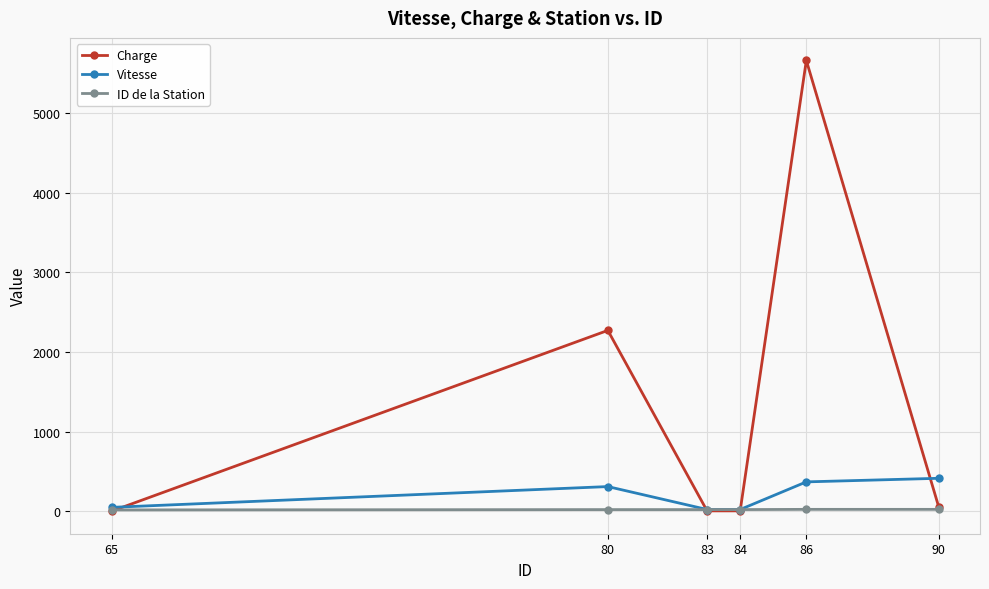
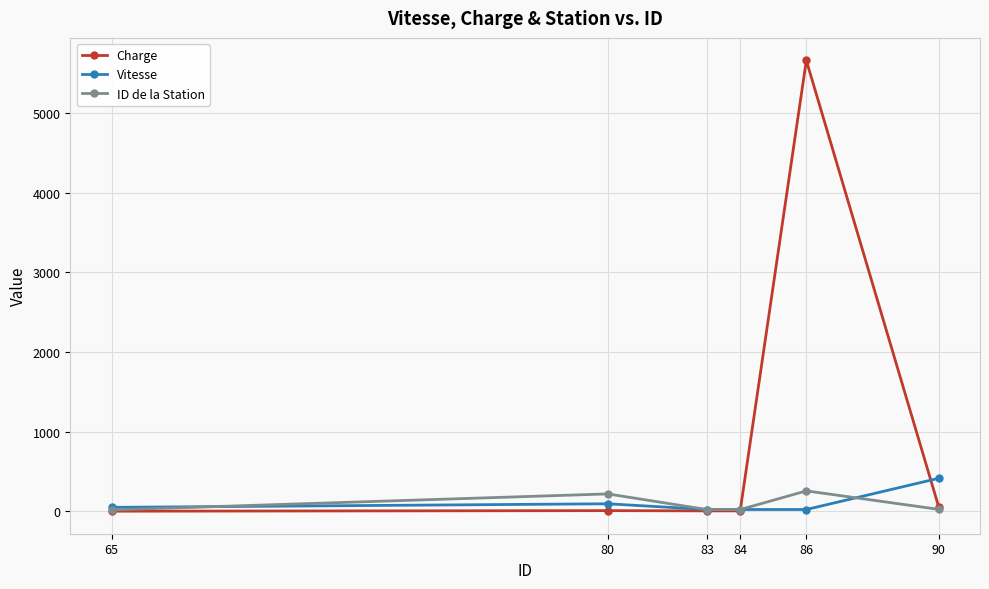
  {
    "Charge": {
-     "80": 2300,
+     "80": 0,
      "86": 5700,
      "90": 100
    },
    "Vitesse": {
-     "80": 300,
-     "86": 400,
+     "80": 100,
+     "86": 0,
      "90": 400
    },
    "ID de la Station": {
-     "80": 0,
-     "86": 0,
+     "80": 200,
+     "86": 300,
      "90": 0
    }
  }
